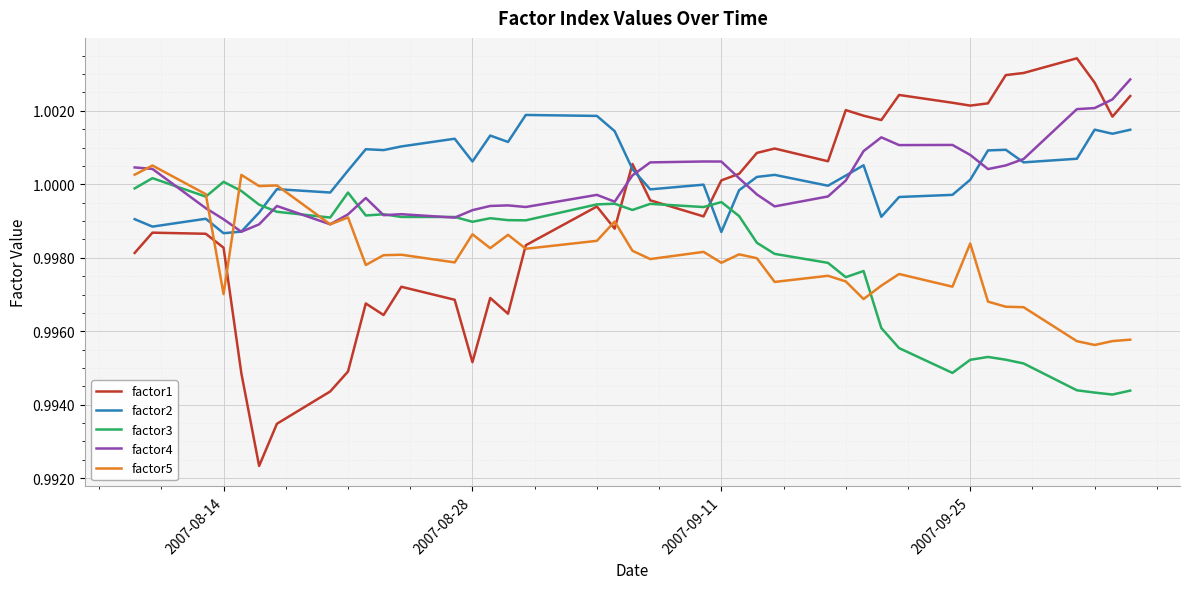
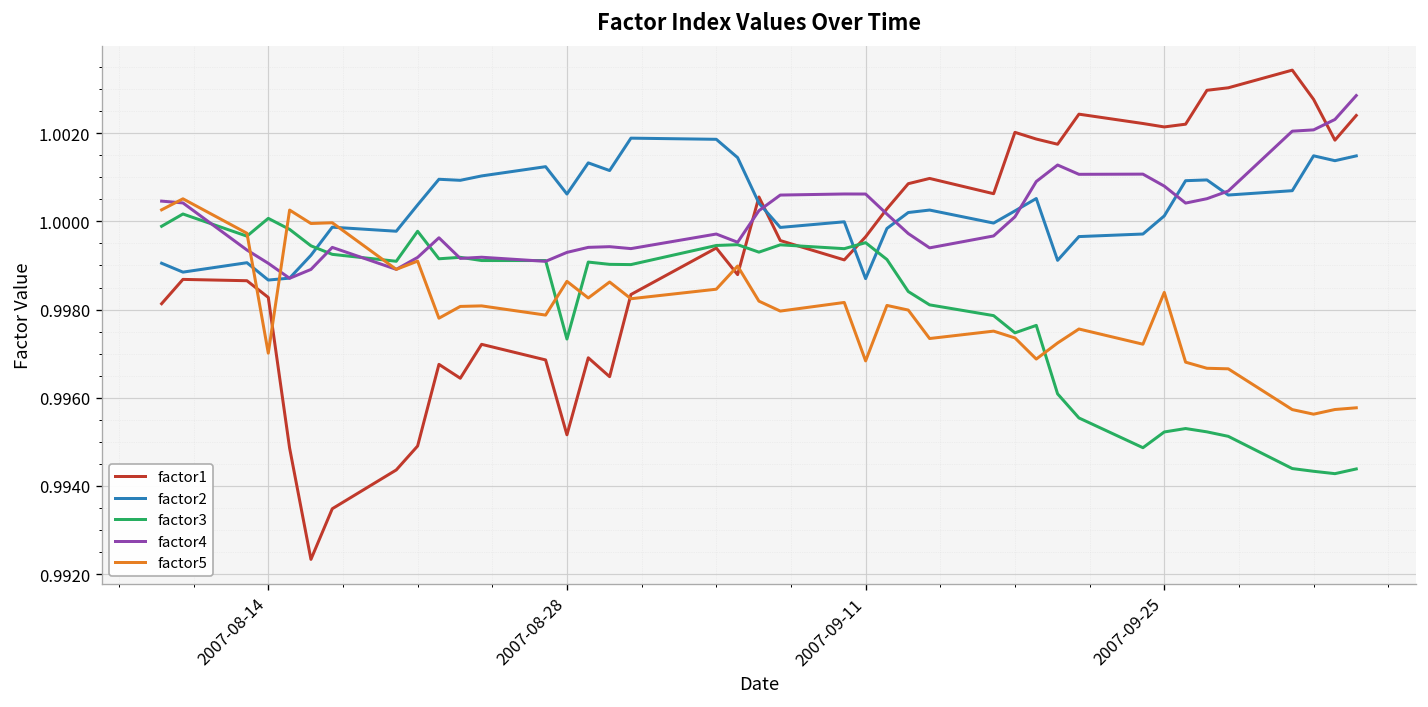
  {
    "factor1": {
      "2007-08-14": 0.9983,
      "2007-08-28": 0.9952,
-     "2007-09-11": 1.0001,
+     "2007-09-11": 0.9997,
      "2007-09-25": 1.0021
    },
    "factor2": {
      "2007-08-14": 0.9987,
      "2007-08-28": 1.0006,
      "2007-09-11": 0.9987,
      "2007-09-25": 1.0001
    },
    "factor3": {
      "2007-08-14": 1.0001,
-     "2007-08-28": 0.9990,
+     "2007-08-28": 0.9973,
      "2007-09-11": 0.9995,
      "2007-09-25": 0.9952
    },
    "factor4": {
      "2007-08-14": 0.9990,
      "2007-08-28": 0.9993,
      "2007-09-11": 1.0006,
      "2007-09-25": 1.0008
    },
    "factor5": {
      "2007-08-14": 0.9970,
      "2007-08-28": 0.9986,
-     "2007-09-11": 0.9979,
+     "2007-09-11": 0.9968,
      "2007-09-25": 0.9984
    }
  }
